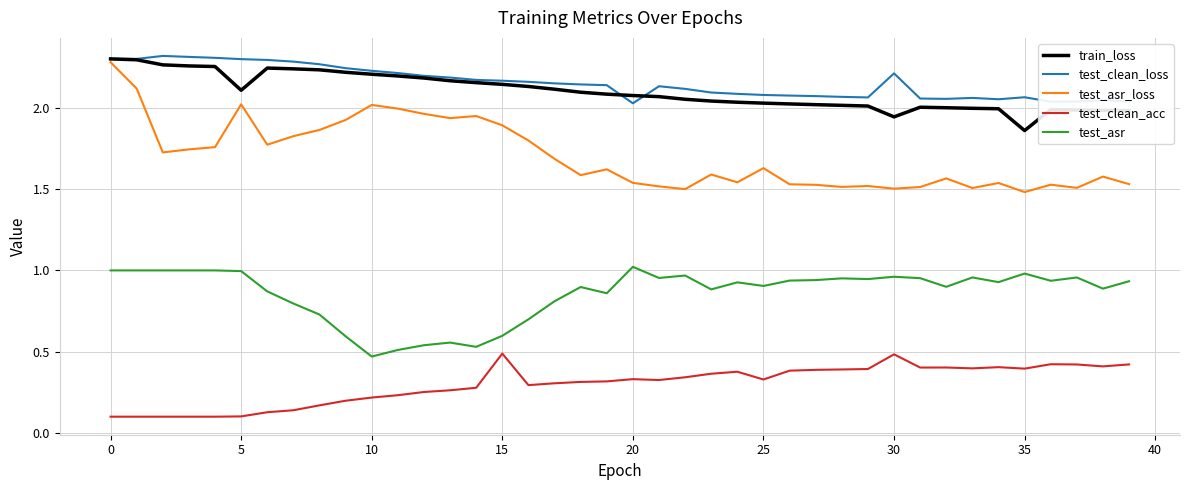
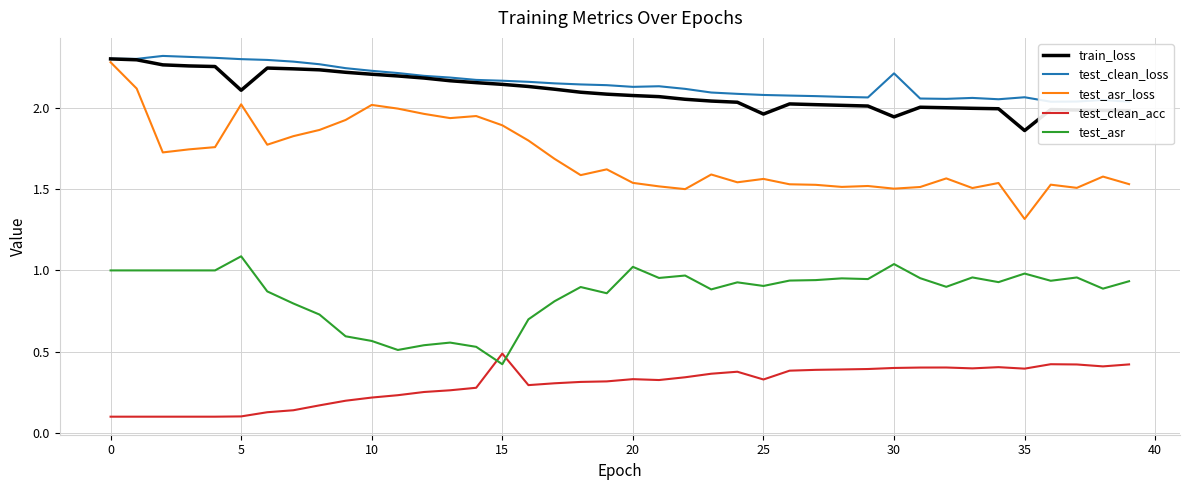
  {
    "train_loss": {
      "5": 2.11,
      "10": 2.21,
      "15": 2.14,
      "20": 2.08,
-     "25": 2.03,
+     "25": 1.96,
      "30": 1.94,
      "35": 1.86
    },
    "test_clean_loss": {
      "5": 2.30,
      "10": 2.23,
      "15": 2.17,
-     "20": 2.03,
+     "20": 2.13,
      "25": 2.08,
      "30": 2.21,
      "35": 2.07
    },
    "test_asr_loss": {
      "0": 2.28,
      "5": 2.02,
      "10": 2.02,
      "15": 1.89,
      "20": 1.54,
-     "25": 1.63,
+     "25": 1.56,
      "30": 1.50,
-     "35": 1.48
+     "35": 1.32
    },
    "test_clean_acc": {
      "0": 0.10,
      "5": 0.10,
      "10": 0.22,
      "15": 0.49,
      "20": 0.33,
      "25": 0.33,
-     "30": 0.48,
+     "30": 0.40,
      "35": 0.40
    },
    "test_asr": {
      "0": 1.00,
-     "5": 1.00,
-     "10": 0.47,
-     "15": 0.60,
+     "5": 1.09,
+     "10": 0.57,
+     "15": 0.42,
      "20": 1.02,
      "25": 0.90,
-     "30": 0.96,
+     "30": 1.04,
      "35": 0.98
    }
  }
